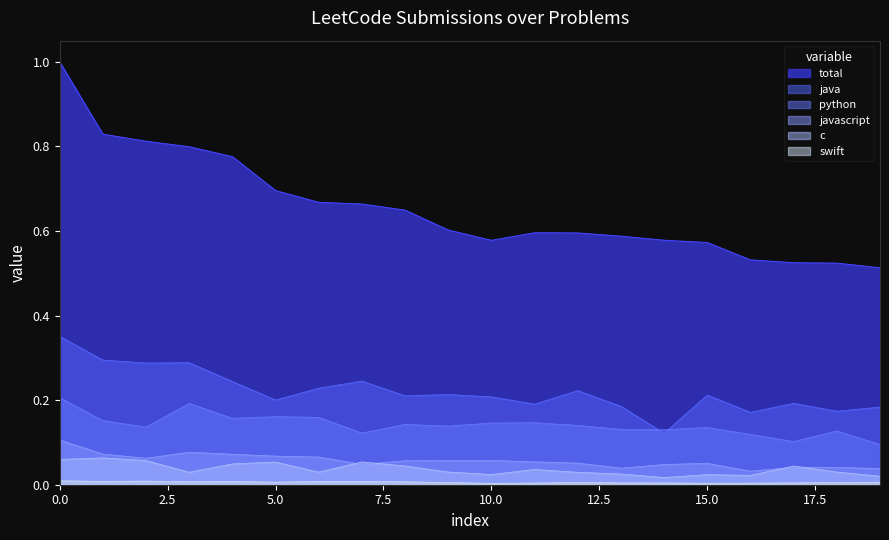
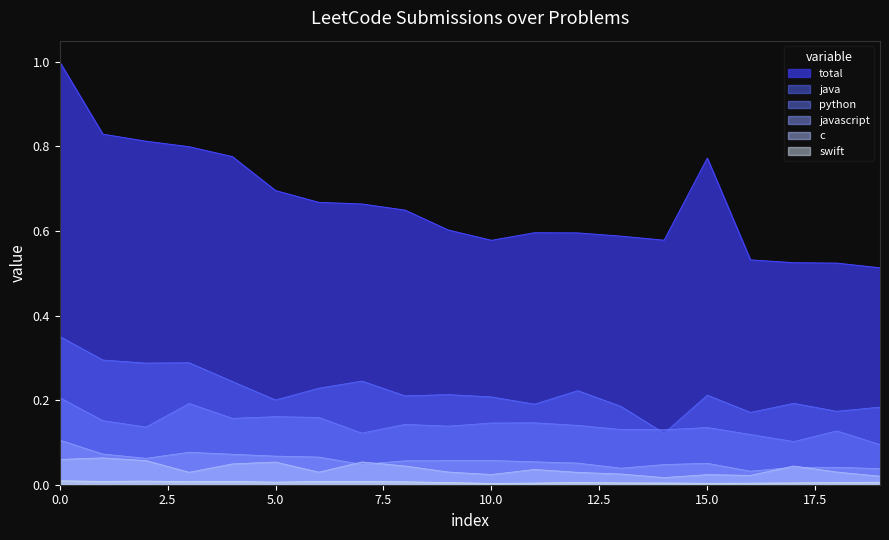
  {
    "total": {
      "0.0": 1.00,
      "5.0": 0.70,
      "10.0": 0.58,
-     "15.0": 0.57
+     "15.0": 0.77
    }
  }
